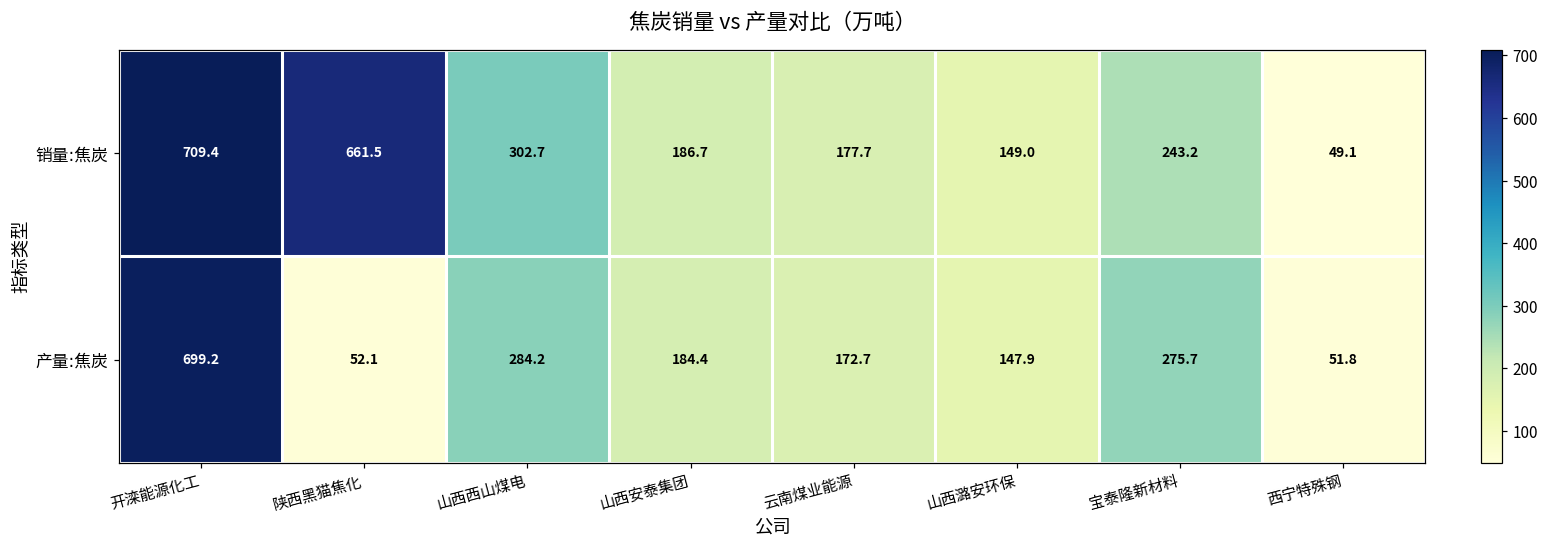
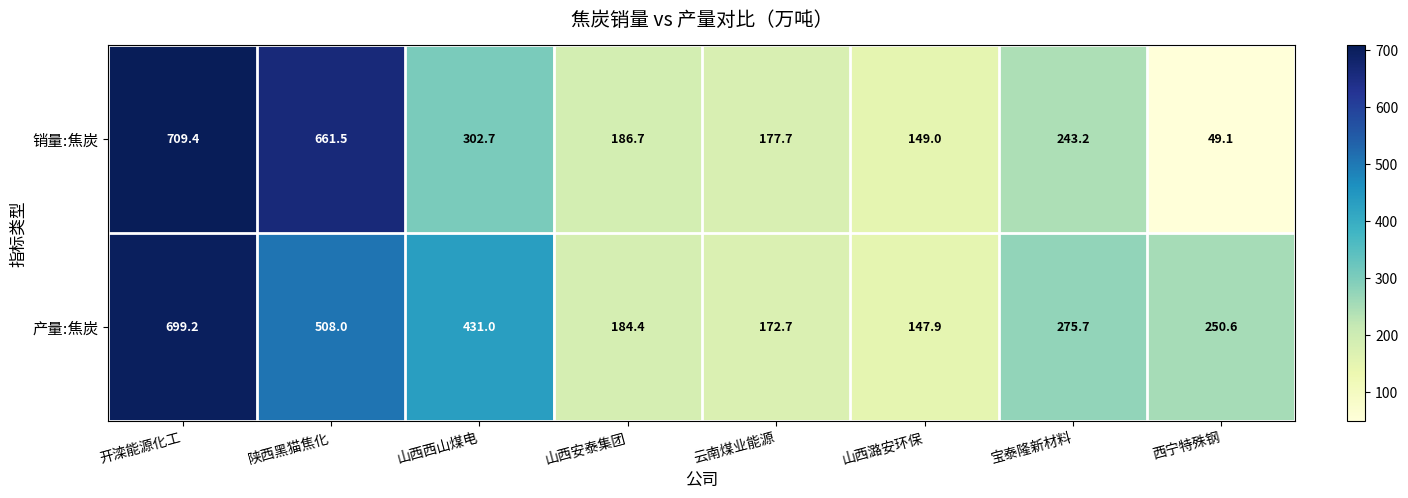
  {
    "销量:焦炭": {
      "开滦能源化工": 709.4,
      "陕西黑猫焦化": 661.5,
      "山西西山煤电": 302.7,
      "山西安泰集团": 186.7,
      "云南煤业能源": 177.7,
      "山西潞安环保": 149.0,
      "宝泰隆新材料": 243.2,
      "西宁特殊钢": 49.1
    },
    "产量:焦炭": {
      "开滦能源化工": 699.2,
-     "陕西黑猫焦化": 52.1,
-     "山西西山煤电": 284.2,
+     "陕西黑猫焦化": 508.0,
+     "山西西山煤电": 431.0,
      "山西安泰集团": 184.4,
      "云南煤业能源": 172.7,
      "山西潞安环保": 147.9,
      "宝泰隆新材料": 275.7,
-     "西宁特殊钢": 51.8
+     "西宁特殊钢": 250.6
    }
  }
